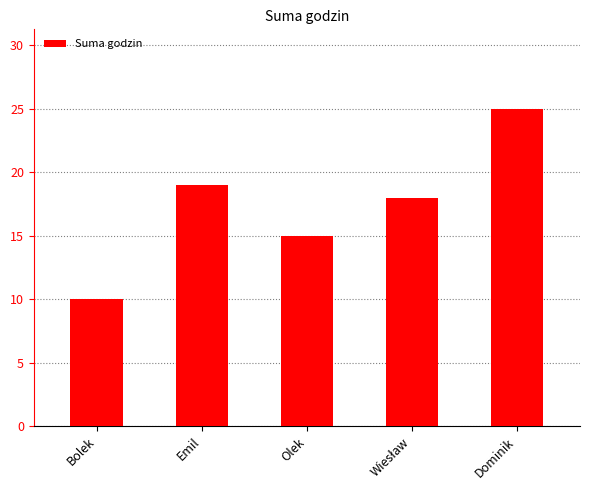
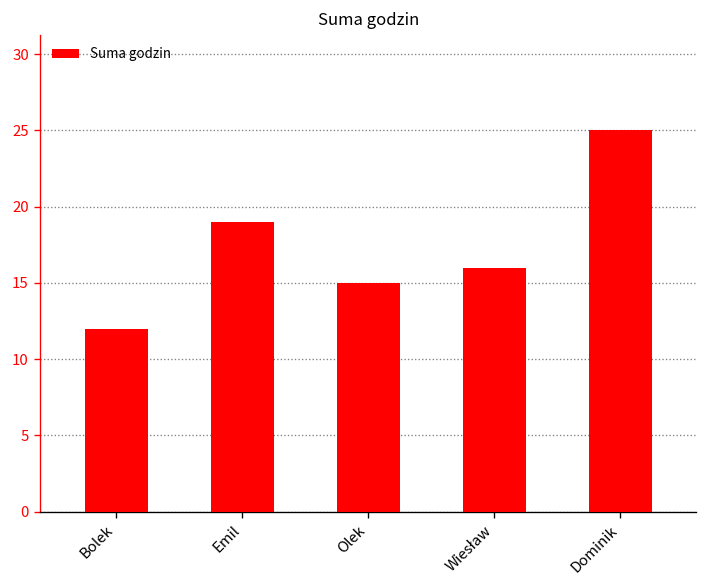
  {
-   "Bolek": 10,
+   "Bolek": 12,
    "Emil": 19,
    "Olek": 15,
-   "Wiesław": 18,
+   "Wiesław": 16,
    "Dominik": 25
  }
